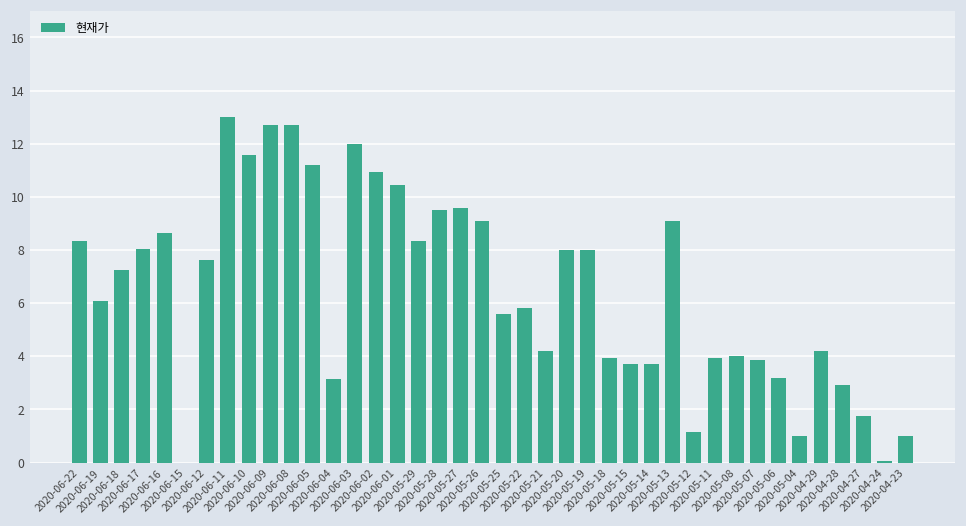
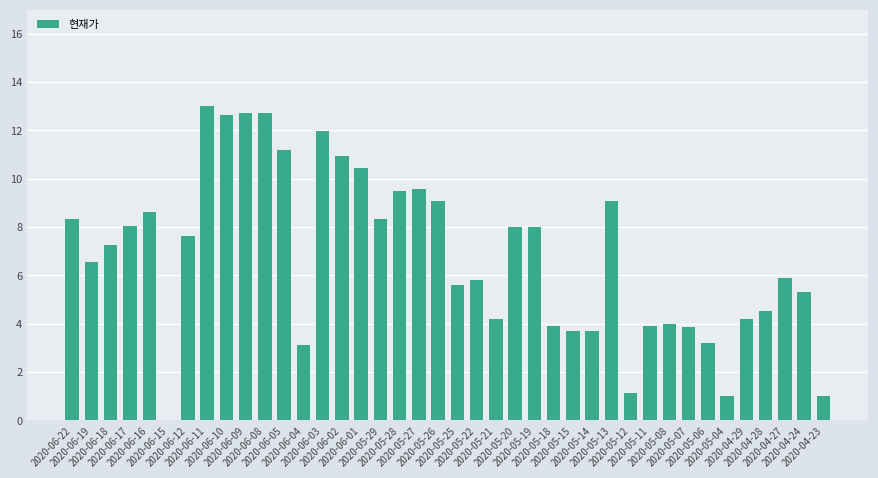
  {
    "2020-06-22": 8.4,
-   "2020-06-19": 6.1,
+   "2020-06-19": 6.5,
    "2020-06-18": 7.3,
    "2020-06-17": 8.0,
    "2020-06-16": 8.6,
    "2020-06-15": 0.0,
    "2020-06-12": 7.6,
    "2020-06-11": 13.0,
-   "2020-06-10": 11.6,
+   "2020-06-10": 12.6,
    "2020-06-09": 12.7,
    "2020-06-08": 12.7,
    "2020-06-05": 11.2,
    "2020-06-04": 3.1,
    "2020-06-03": 12.0,
    "2020-06-02": 10.9,
    "2020-06-01": 10.5,
    "2020-05-29": 8.3,
    "2020-05-28": 9.5,
    "2020-05-27": 9.6,
    "2020-05-26": 9.1,
    "2020-05-25": 5.6,
    "2020-05-22": 5.8,
    "2020-05-21": 4.2,
    "2020-05-20": 8.0,
    "2020-05-19": 8.0,
    "2020-05-18": 3.9,
    "2020-05-15": 3.7,
    "2020-05-14": 3.7,
    "2020-05-13": 9.1,
    "2020-05-12": 1.1,
    "2020-05-11": 3.9,
    "2020-05-08": 4.0,
    "2020-05-07": 3.8,
    "2020-05-06": 3.2,
    "2020-05-04": 1.0,
    "2020-04-29": 4.2,
-   "2020-04-28": 2.9,
-   "2020-04-27": 1.7,
-   "2020-04-24": 0.1,
+   "2020-04-28": 4.5,
+   "2020-04-27": 5.9,
+   "2020-04-24": 5.3,
    "2020-04-23": 1.0
  }
